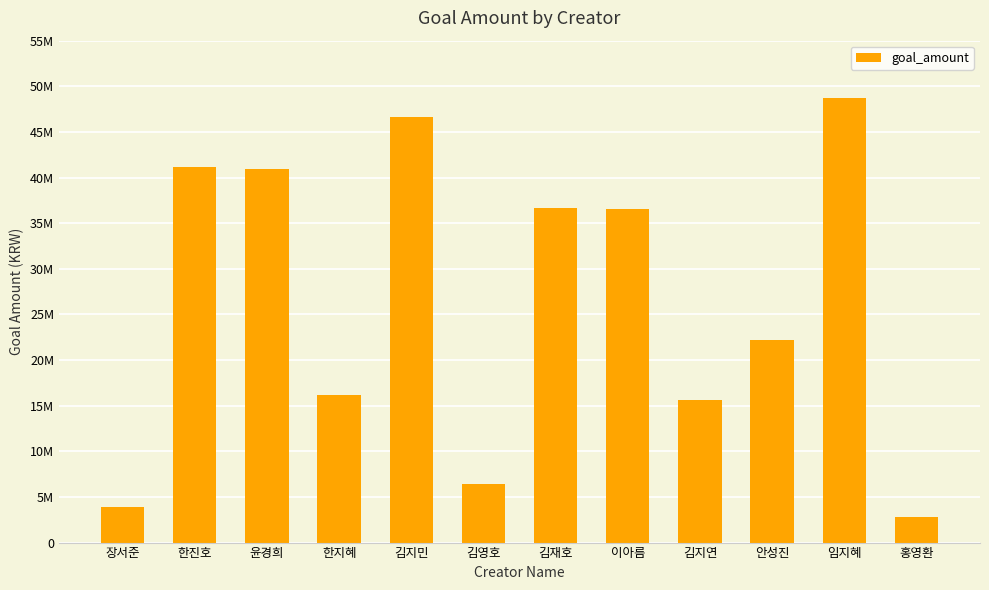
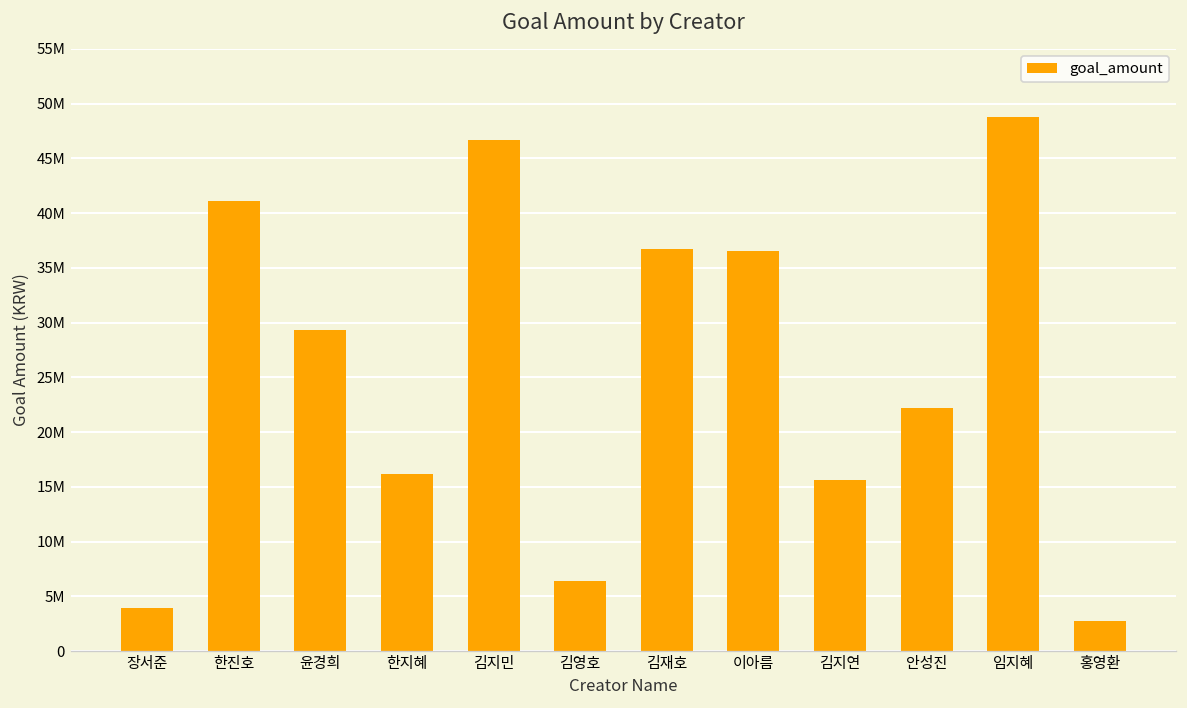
  {
    "장서준": 4000000,
    "한진호": 41000000,
-   "윤경희": 41000000,
+   "윤경희": 29000000,
    "한지혜": 16000000,
    "김지민": 47000000,
    "김영호": 6000000,
    "김재호": 37000000,
    "이아름": 37000000,
    "김지연": 16000000,
    "안성진": 22000000,
    "임지혜": 49000000,
    "홍영환": 3000000
  }
